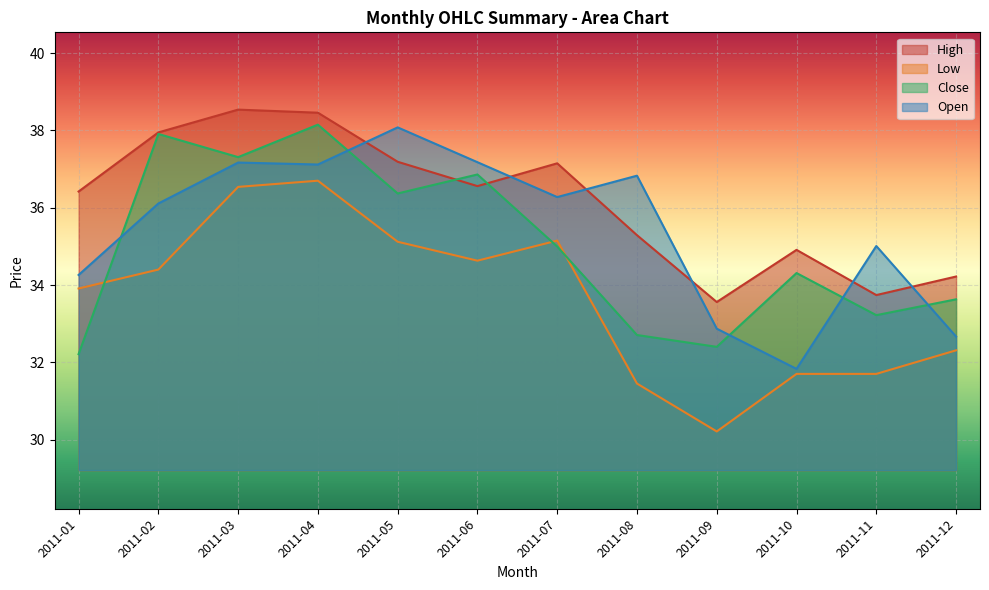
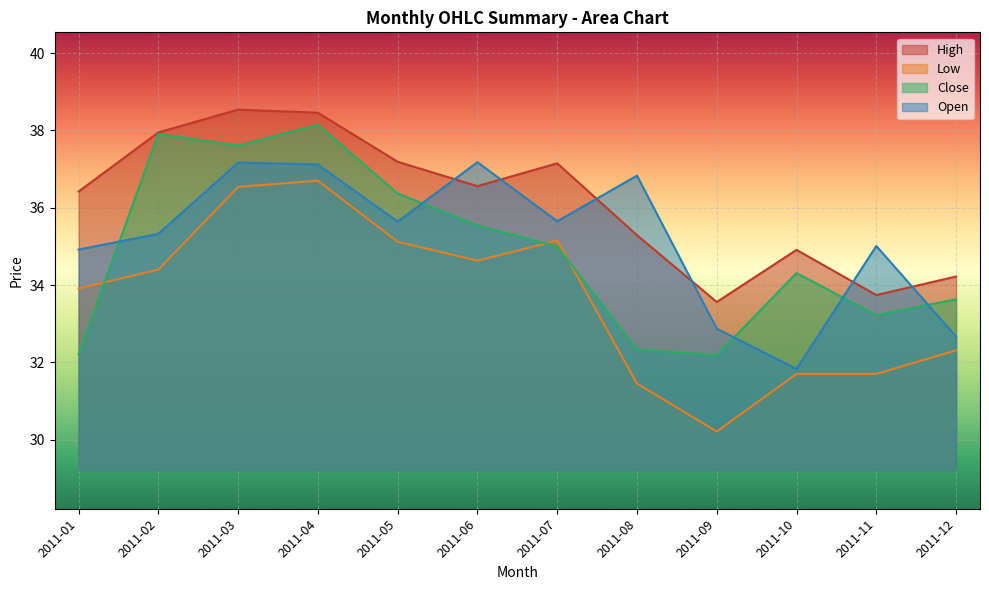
  {
    "Close": {
      "2011-01": 32.2,
-     "2011-03": 37.3,
+     "2011-03": 37.6,
      "2011-04": 38.2,
      "2011-05": 36.4,
-     "2011-06": 36.9,
+     "2011-06": 35.5,
      "2011-07": 35.0,
-     "2011-08": 32.7,
-     "2011-09": 32.4,
+     "2011-08": 32.3,
+     "2011-09": 32.2,
      "2011-10": 34.3,
      "2011-11": 33.2,
      "2011-12": 33.6
    },
    "Open": {
-     "2011-01": 34.3,
-     "2011-02": 36.1,
+     "2011-01": 34.9,
+     "2011-02": 35.3,
      "2011-03": 37.2,
      "2011-04": 37.1,
-     "2011-05": 38.1,
+     "2011-05": 35.6,
      "2011-06": 37.2,
-     "2011-07": 36.3,
+     "2011-07": 35.7,
      "2011-08": 36.8,
      "2011-09": 32.9,
      "2011-10": 31.8,
      "2011-11": 35.0,
      "2011-12": 32.7
    }
  }
